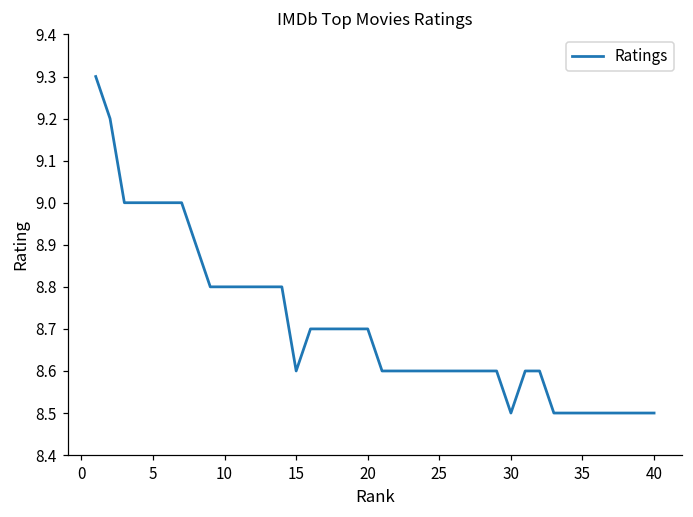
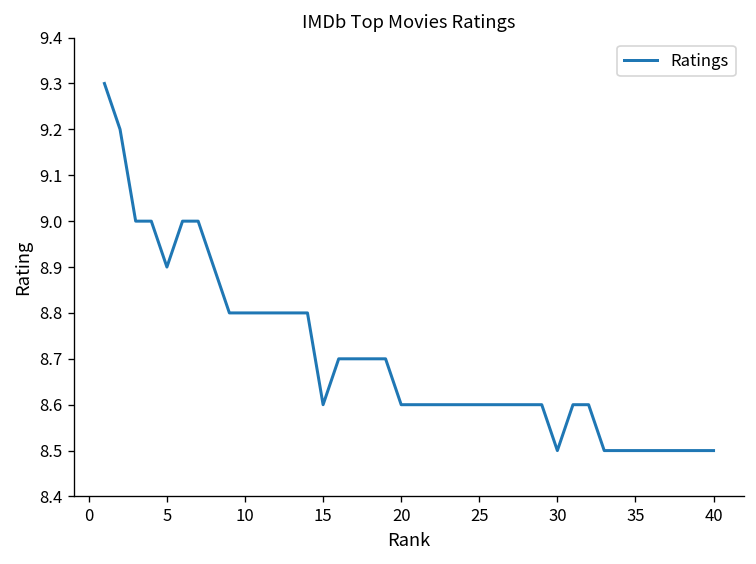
  {
-   "5": 9.0,
+   "5": 8.9,
    "10": 8.8,
    "15": 8.6,
-   "20": 8.7,
+   "20": 8.6,
    "25": 8.6,
    "30": 8.5,
    "35": 8.5,
    "40": 8.5
  }
